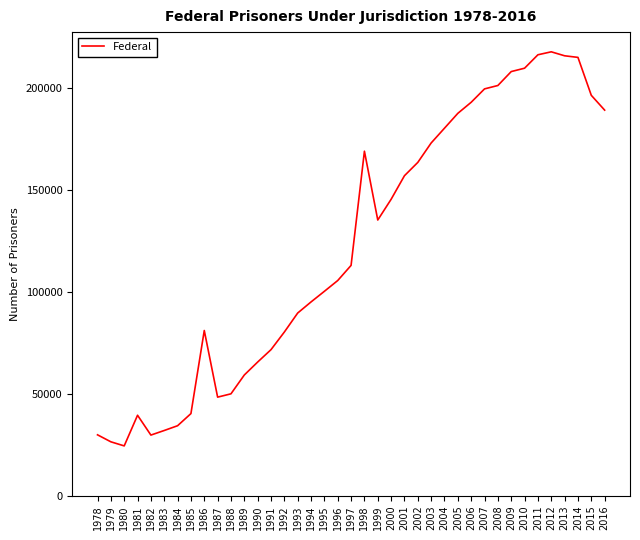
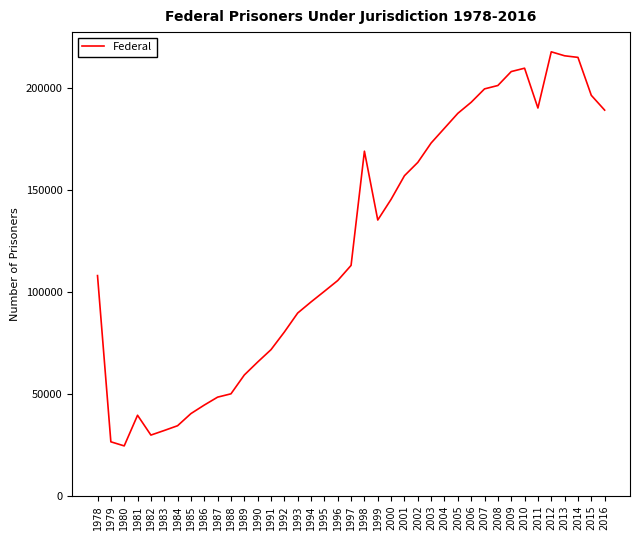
  {
-   "1978": 30000,
+   "1978": 108000,
    "1979": 26000,
    "1980": 24000,
    "1981": 39000,
    "1982": 30000,
    "1983": 32000,
    "1984": 34000,
    "1985": 40000,
-   "1986": 81000,
+   "1986": 44000,
    "1987": 48000,
    "1988": 50000,
    "1989": 59000,
    "1990": 66000,
    "1991": 72000,
    "1992": 80000,
    "1993": 90000,
    "1994": 95000,
    "1995": 100000,
    "1996": 106000,
    "1997": 113000,
    "1998": 169000,
    "1999": 135000,
    "2000": 145000,
    "2001": 157000,
    "2002": 164000,
    "2003": 173000,
    "2004": 180000,
    "2005": 188000,
    "2006": 193000,
    "2007": 200000,
    "2008": 201000,
    "2009": 208000,
    "2010": 210000,
-   "2011": 216000,
+   "2011": 190000,
    "2012": 218000,
    "2013": 216000,
    "2014": 215000,
    "2015": 196000,
    "2016": 189000
  }
